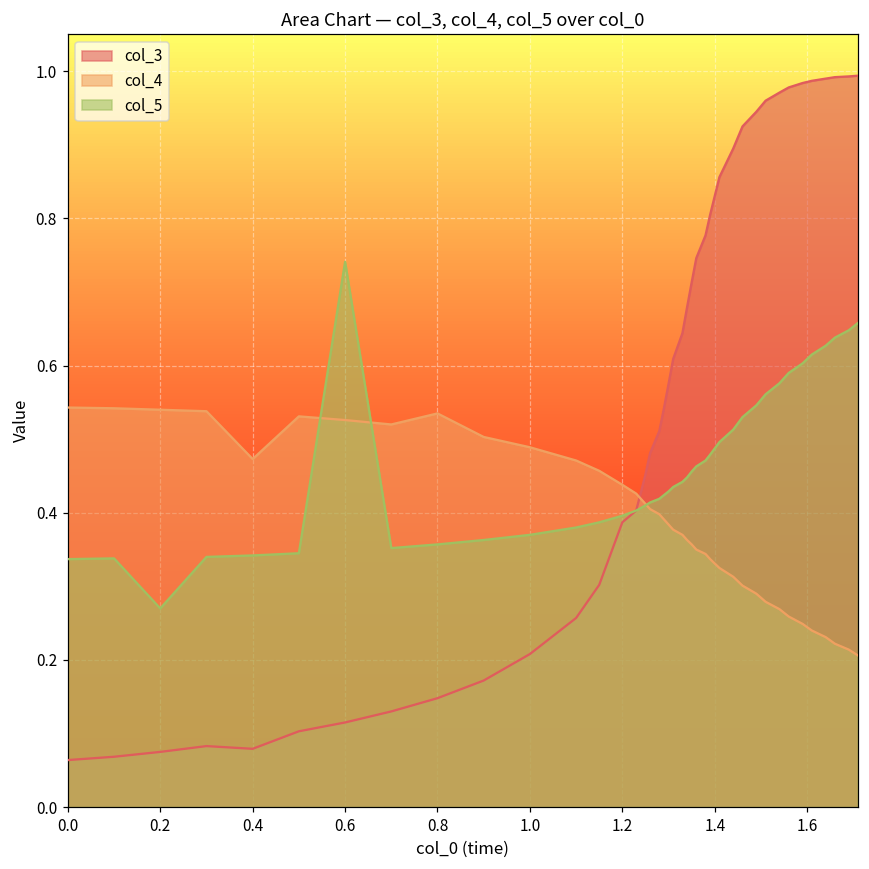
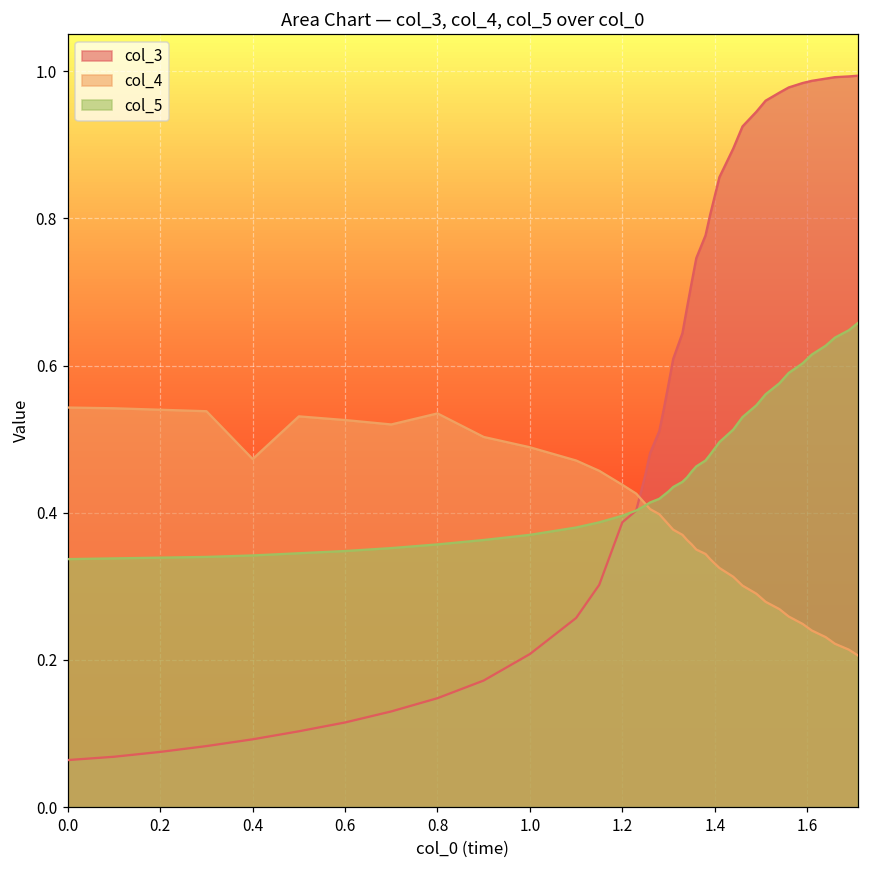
  {
    "col_3": {
      "0.0": 0.06,
      "0.2": 0.08,
-     "0.4": 0.08,
+     "0.4": 0.09,
      "0.6": 0.12,
      "0.8": 0.15,
      "1.0": 0.21,
      "1.2": 0.39
    },
    "col_4": {
      "0.0": 0.54,
      "0.2": 0.54,
      "0.4": 0.47,
      "0.6": 0.53,
      "0.8": 0.54,
      "1.0": 0.49,
      "1.2": 0.44
    },
    "col_5": {
      "0.0": 0.34,
-     "0.2": 0.27,
+     "0.2": 0.34,
      "0.4": 0.34,
-     "0.6": 0.74,
+     "0.6": 0.35,
      "0.8": 0.36,
      "1.0": 0.37,
      "1.2": 0.40
    }
  }
